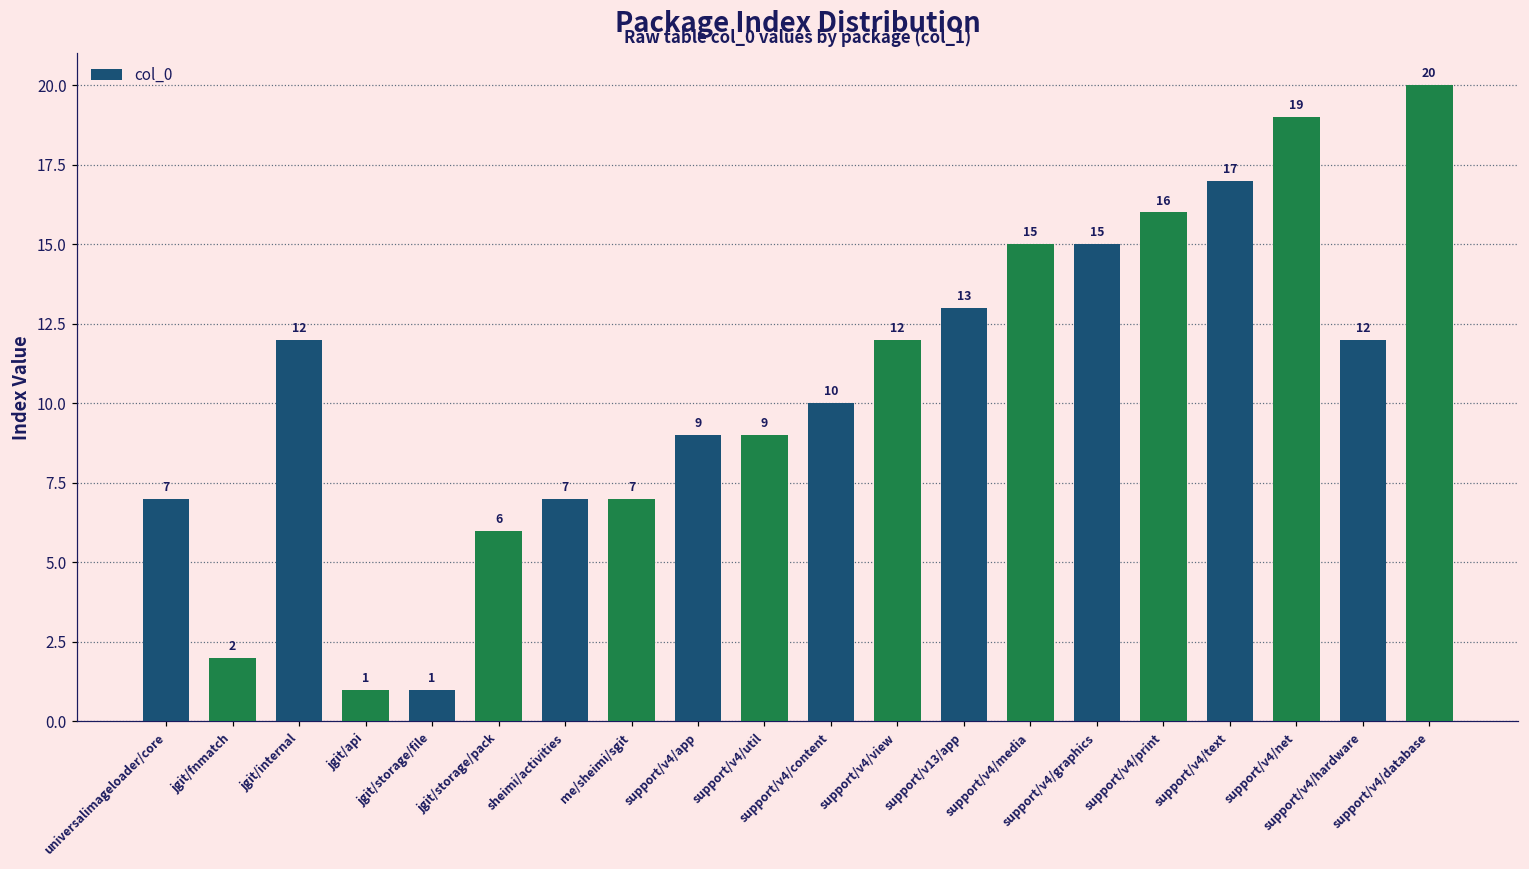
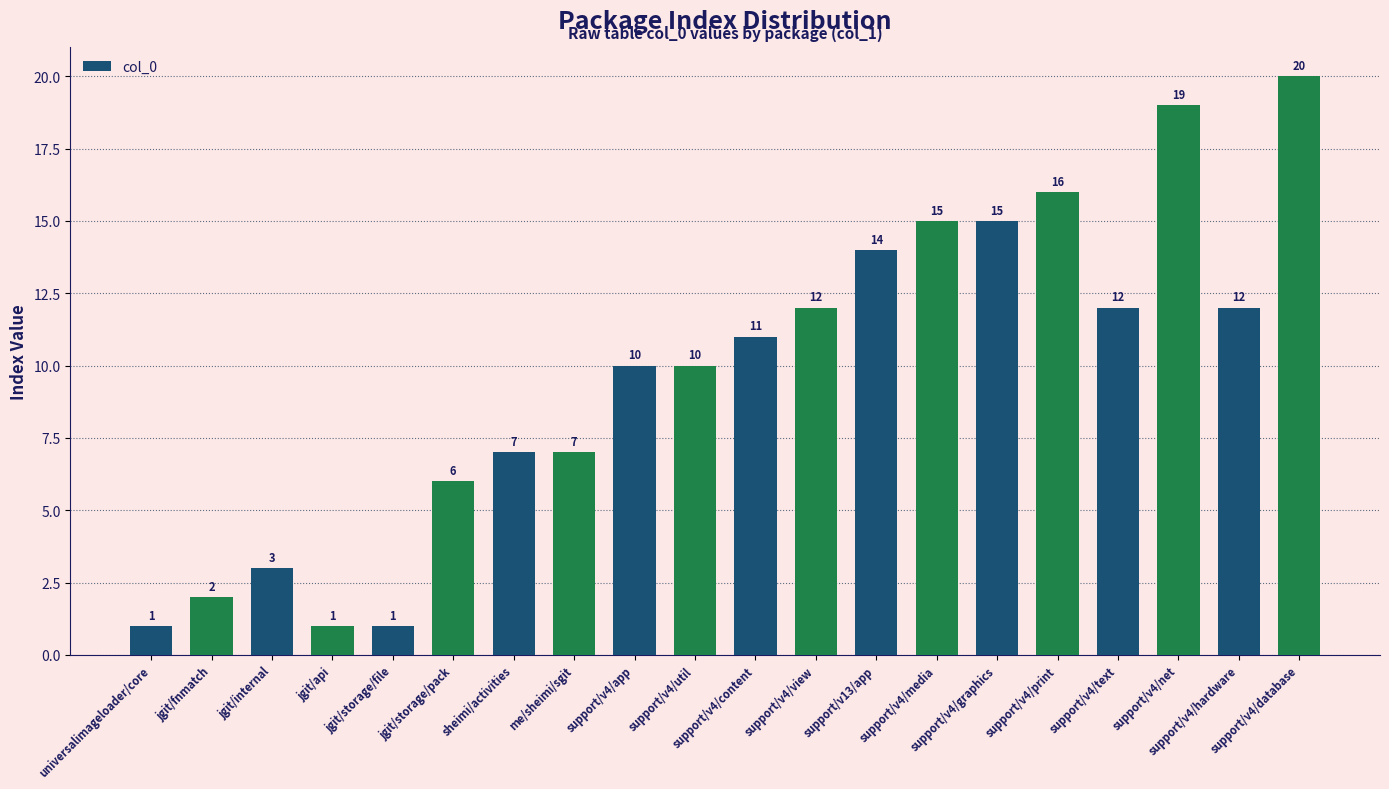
  {
-   "universalimageloader/core": 7,
+   "universalimageloader/core": 1,
    "jgit/fnmatch": 2,
-   "jgit/internal": 12,
+   "jgit/internal": 3,
    "jgit/api": 1,
    "jgit/storage/file": 1,
    "jgit/storage/pack": 6,
    "sheimi/activities": 7,
    "me/sheimi/sgit": 7,
-   "support/v4/app": 9,
-   "support/v4/util": 9,
-   "support/v4/content": 10,
+   "support/v4/app": 10,
+   "support/v4/util": 10,
+   "support/v4/content": 11,
    "support/v4/view": 12,
-   "support/v13/app": 13,
+   "support/v13/app": 14,
    "support/v4/media": 15,
    "support/v4/graphics": 15,
    "support/v4/print": 16,
-   "support/v4/text": 17,
+   "support/v4/text": 12,
    "support/v4/net": 19,
    "support/v4/hardware": 12,
    "support/v4/database": 20
  }
